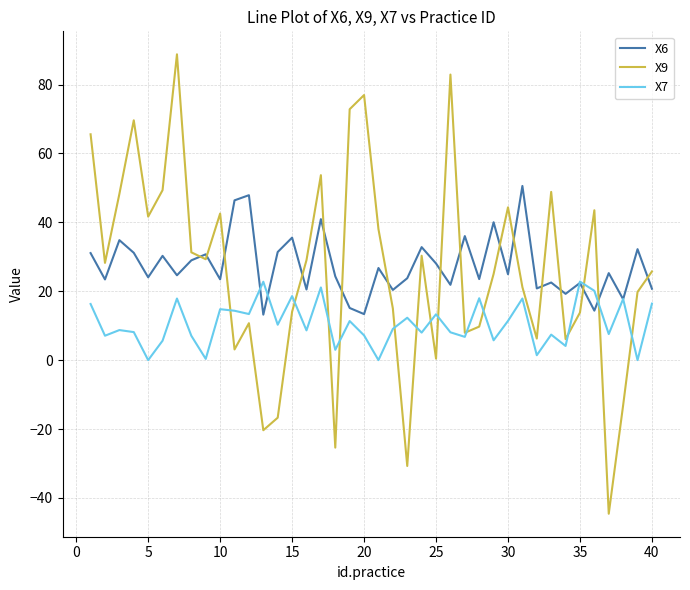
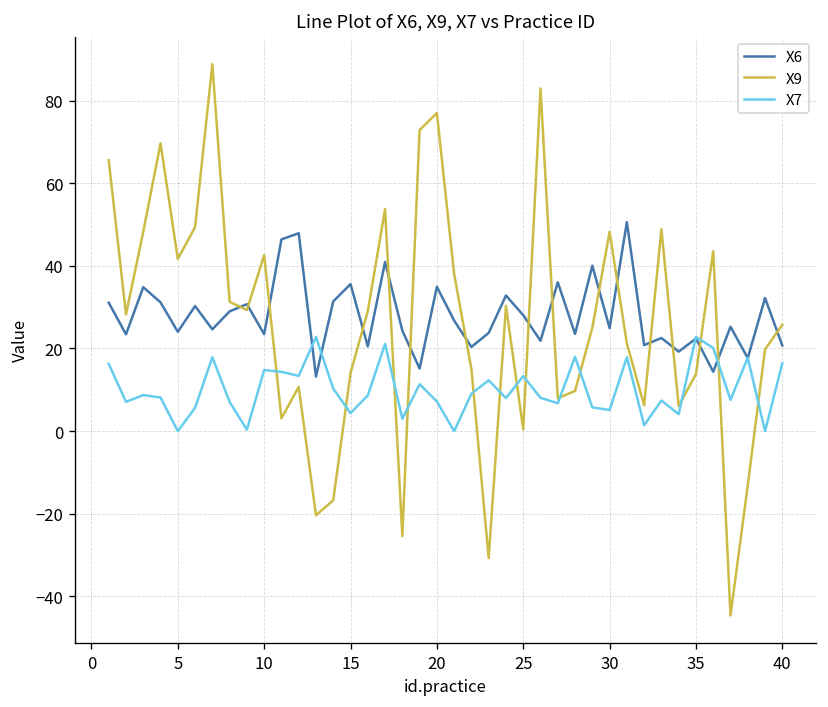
  {
    "X6": {
      "5": 24,
      "10": 23,
      "15": 36,
-     "20": 13,
+     "20": 35,
      "25": 28,
      "30": 25,
      "40": 21
    },
    "X9": {
      "5": 42,
      "10": 43,
      "15": 14,
      "20": 77,
      "25": 0,
-     "30": 44,
+     "30": 48,
      "35": 14,
      "40": 26
    },
    "X7": {
      "5": 0,
      "10": 15,
-     "15": 19,
+     "15": 4,
      "20": 7,
      "25": 13,
-     "30": 11,
+     "30": 5,
      "40": 16
    }
  }
